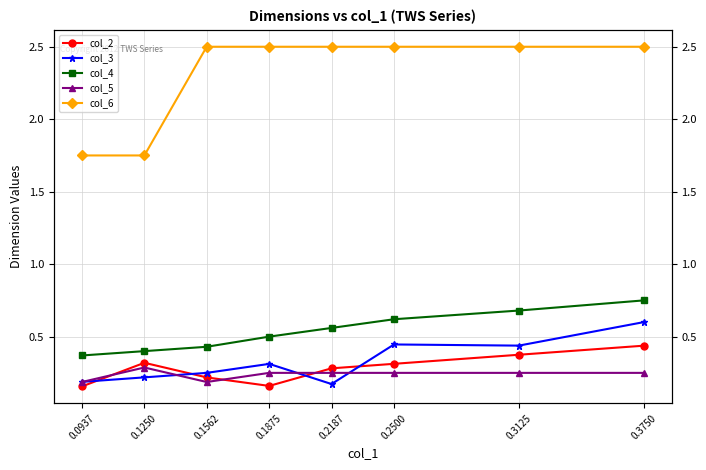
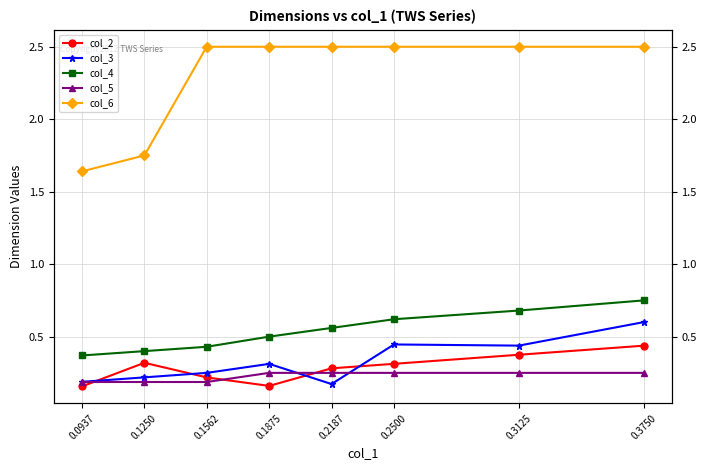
  {
    "col_2": {
      "0.0937": 0.16,
      "0.1250": 0.32,
      "0.1562": 0.22,
      "0.1875": 0.16,
      "0.2187": 0.28,
      "0.2500": 0.31,
      "0.3125": 0.38,
      "0.3750": 0.44
    },
    "col_3": {
      "0.1250": 0.22,
      "0.1562": 0.25,
      "0.1875": 0.31,
      "0.2187": 0.17,
      "0.2500": 0.45,
      "0.3125": 0.44,
      "0.3750": 0.60
    },
    "col_4": {
      "0.0937": 0.37,
      "0.1250": 0.40,
      "0.1562": 0.43,
      "0.1875": 0.50,
      "0.2187": 0.56,
      "0.2500": 0.62,
      "0.3125": 0.68,
      "0.3750": 0.75
    },
    "col_5": {
-     "0.1250": 0.29,
+     "0.1250": 0.19,
      "0.1562": 0.19,
      "0.1875": 0.25,
      "0.2187": 0.25,
      "0.2500": 0.25,
      "0.3125": 0.25,
      "0.3750": 0.25
    },
    "col_6": {
-     "0.0937": 1.75,
+     "0.0937": 1.64,
      "0.1250": 1.75,
      "0.1562": 2.50,
      "0.1875": 2.50,
      "0.2187": 2.50,
      "0.2500": 2.50,
      "0.3125": 2.50,
      "0.3750": 2.50
    }
  }
